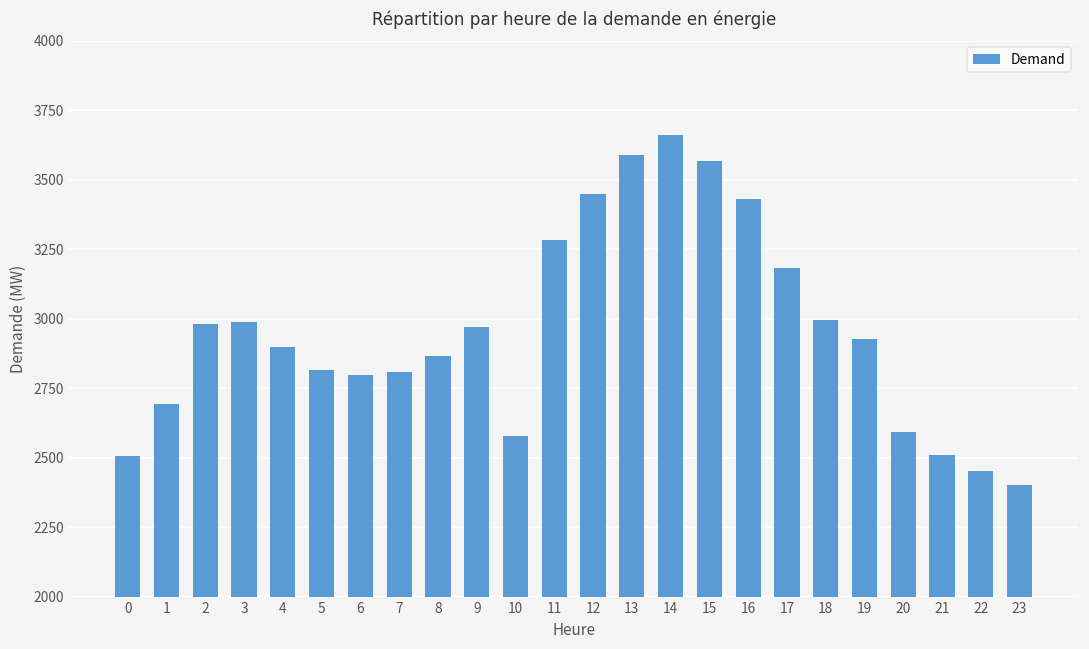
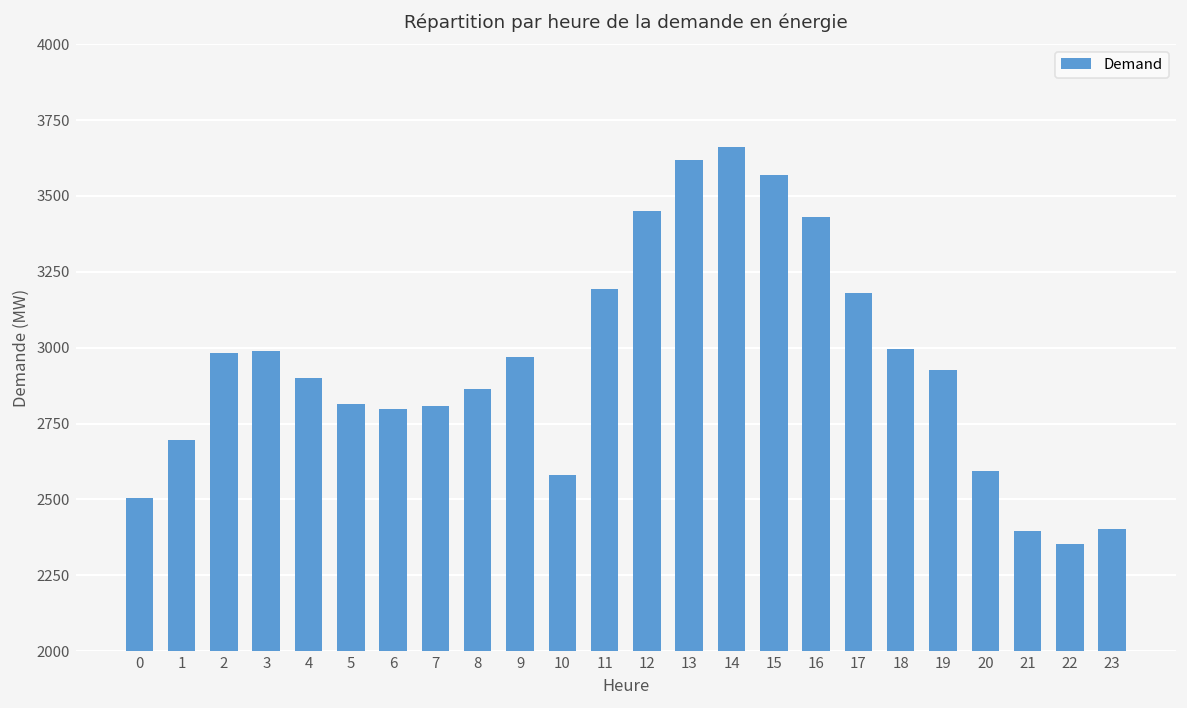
  {
    "0": 2510,
    "1": 2700,
    "2": 2980,
    "3": 2990,
    "4": 2900,
    "5": 2810,
    "6": 2800,
    "7": 2810,
    "8": 2870,
    "9": 2970,
    "10": 2580,
-   "11": 3280,
+   "11": 3190,
    "12": 3450,
-   "13": 3590,
+   "13": 3620,
    "14": 3660,
    "15": 3570,
    "16": 3430,
    "17": 3180,
    "18": 3000,
    "19": 2930,
    "20": 2590,
-   "21": 2510,
-   "22": 2450,
+   "21": 2400,
+   "22": 2350,
    "23": 2400
  }
